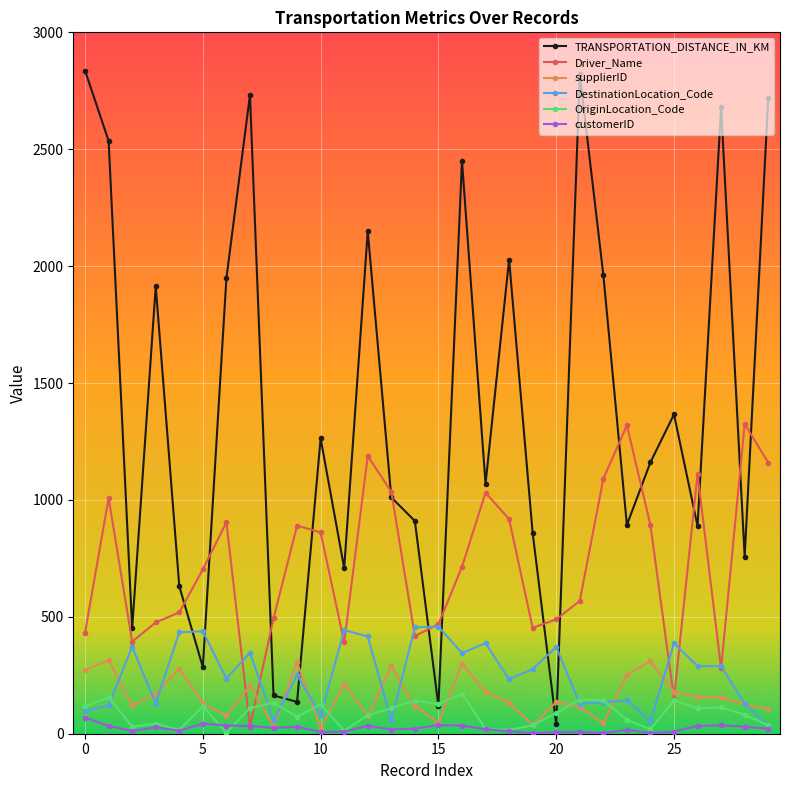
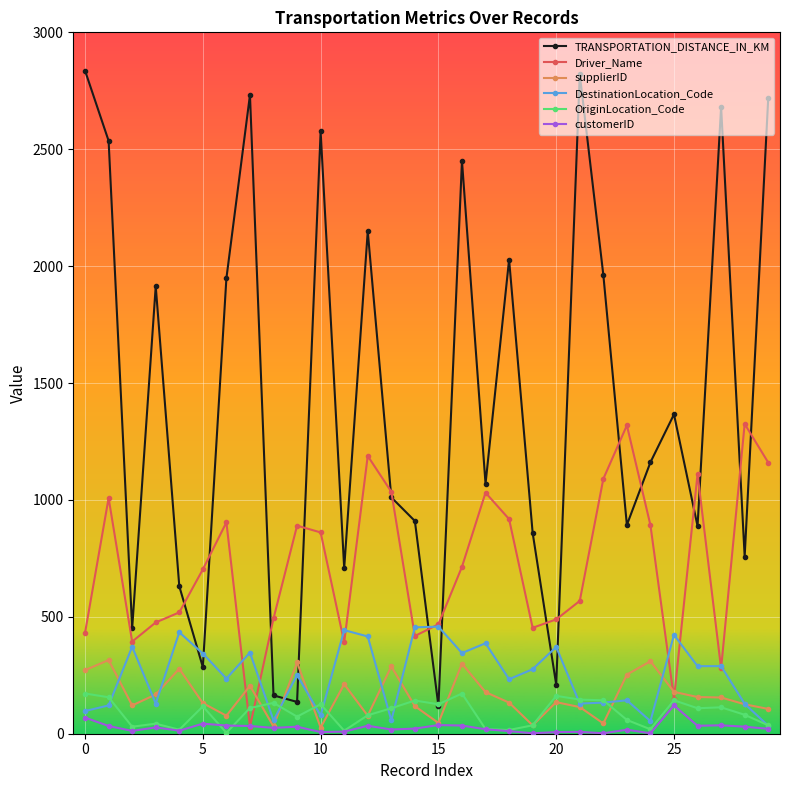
  {
    "TRANSPORTATION_DISTANCE_IN_KM": {
      "0": 2840,
      "5": 290,
-     "10": 1260,
-     "20": 40,
+     "10": 2580,
+     "20": 210,
      "25": 1370
    },
    "DestinationLocation_Code": {
      "0": 100,
-     "5": 440,
+     "5": 340,
      "10": 80,
      "20": 370,
-     "25": 390
+     "25": 420
    },
    "OriginLocation_Code": {
-     "0": 120,
+     "0": 170,
      "5": 120,
      "10": 130,
-     "20": 90
+     "20": 160
    },
    "customerID": {
      "0": 70,
      "5": 40,
      "10": 10,
      "20": 10,
-     "25": 10
+     "25": 120
    }
  }
